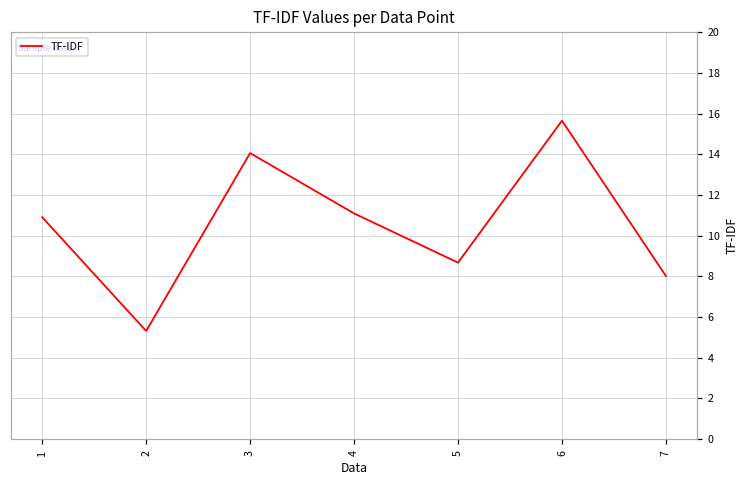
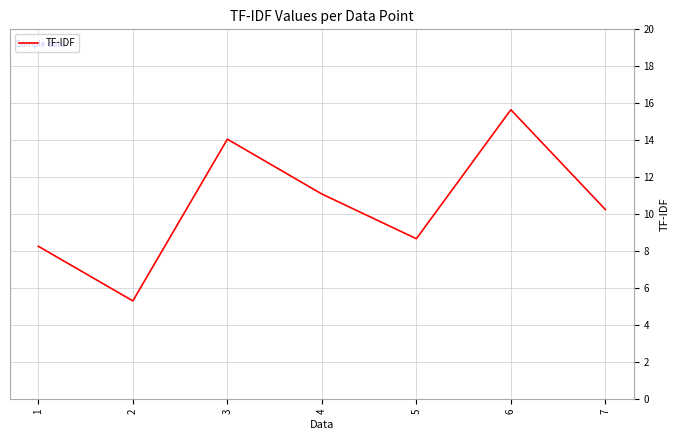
  {
-   "1": 10.9,
+   "1": 8.3,
    "2": 5.3,
    "3": 14.1,
    "4": 11.1,
    "5": 8.7,
    "6": 15.7,
-   "7": 8.0
+   "7": 10.3
  }
